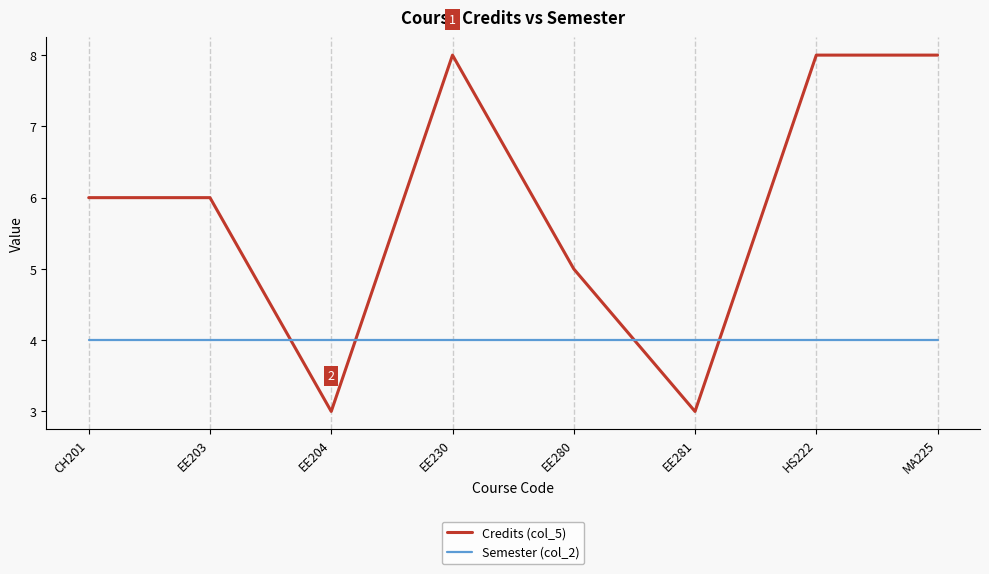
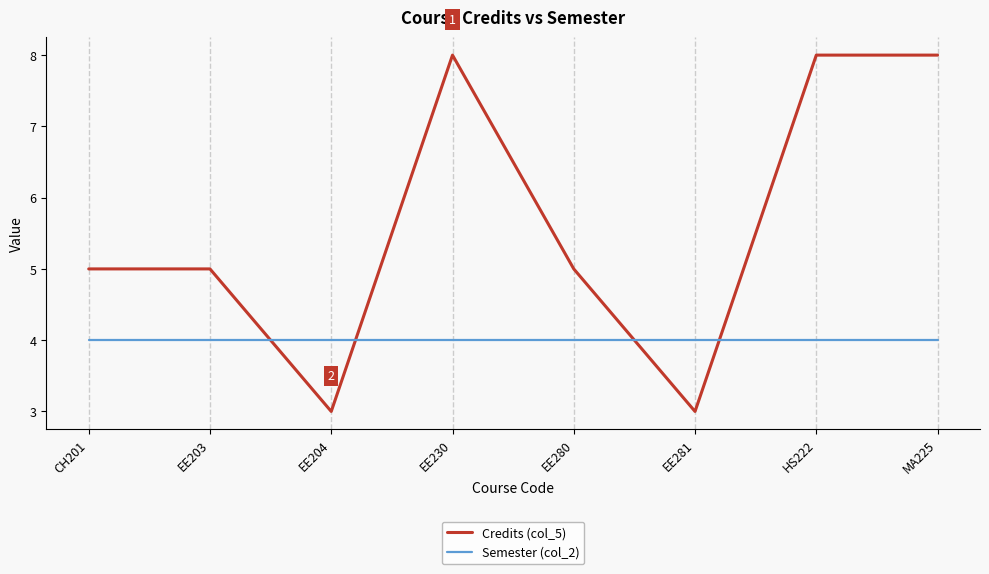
  {
    "Credits (col_5)": {
-     "CH201": 6,
-     "EE203": 6,
+     "CH201": 5,
+     "EE203": 5,
      "EE204": 3,
      "EE230": 8,
      "EE280": 5,
      "EE281": 3,
      "HS222": 8,
      "MA225": 8
    },
    "Semester (col_2)": {
      "CH201": 4,
      "EE203": 4,
      "EE204": 4,
      "EE230": 4,
      "EE280": 4,
      "EE281": 4,
      "HS222": 4,
      "MA225": 4
    }
  }
